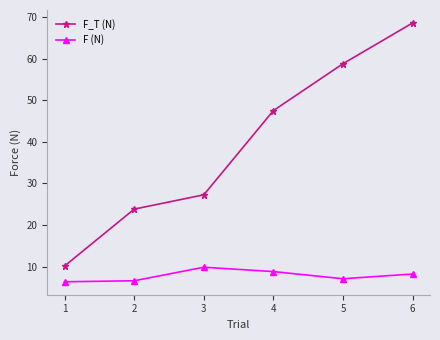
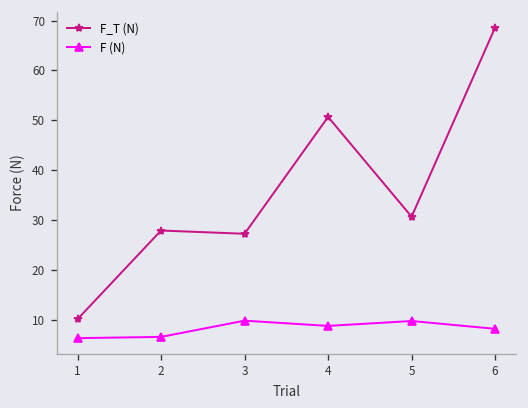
  {
    "F_T (N)": {
      "1": 10,
-     "2": 24,
+     "2": 28,
      "3": 27,
-     "4": 48,
-     "5": 59,
+     "4": 51,
+     "5": 31,
      "6": 69
    },
    "F (N)": {
      "1": 6,
      "2": 7,
      "3": 10,
      "4": 9,
-     "5": 7,
+     "5": 10,
      "6": 8
    }
  }
